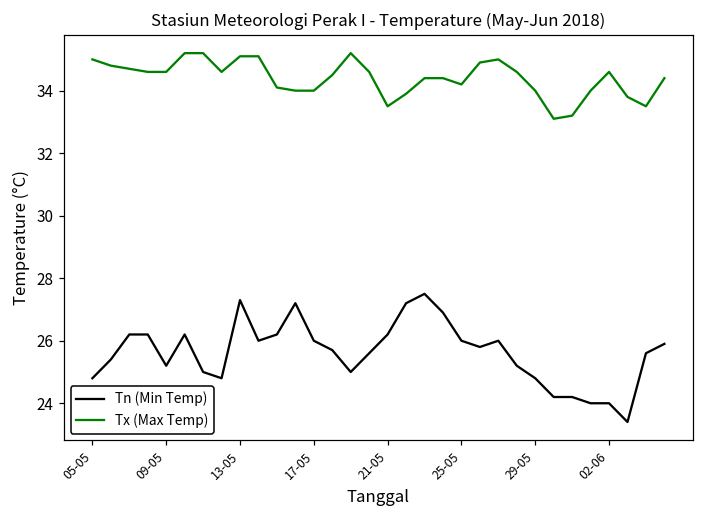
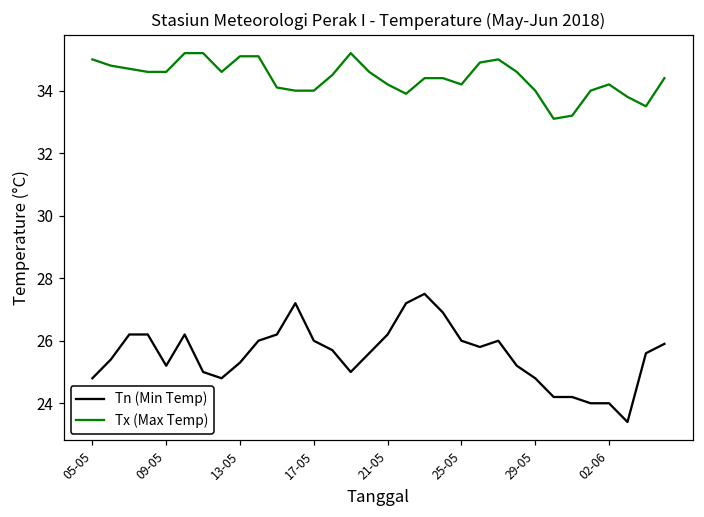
  {
    "Tn (Min Temp)": {
      "05-05": 24.8,
      "09-05": 25.2,
-     "13-05": 27.3,
+     "13-05": 25.3,
      "17-05": 26.0,
      "21-05": 26.2,
      "25-05": 26.0,
      "29-05": 24.8,
      "02-06": 24.0
    },
    "Tx (Max Temp)": {
      "05-05": 35.0,
      "09-05": 34.6,
      "13-05": 35.1,
      "17-05": 34.0,
-     "21-05": 33.5,
+     "21-05": 34.2,
      "25-05": 34.2,
      "29-05": 34.0,
-     "02-06": 34.6
+     "02-06": 34.2
    }
  }
